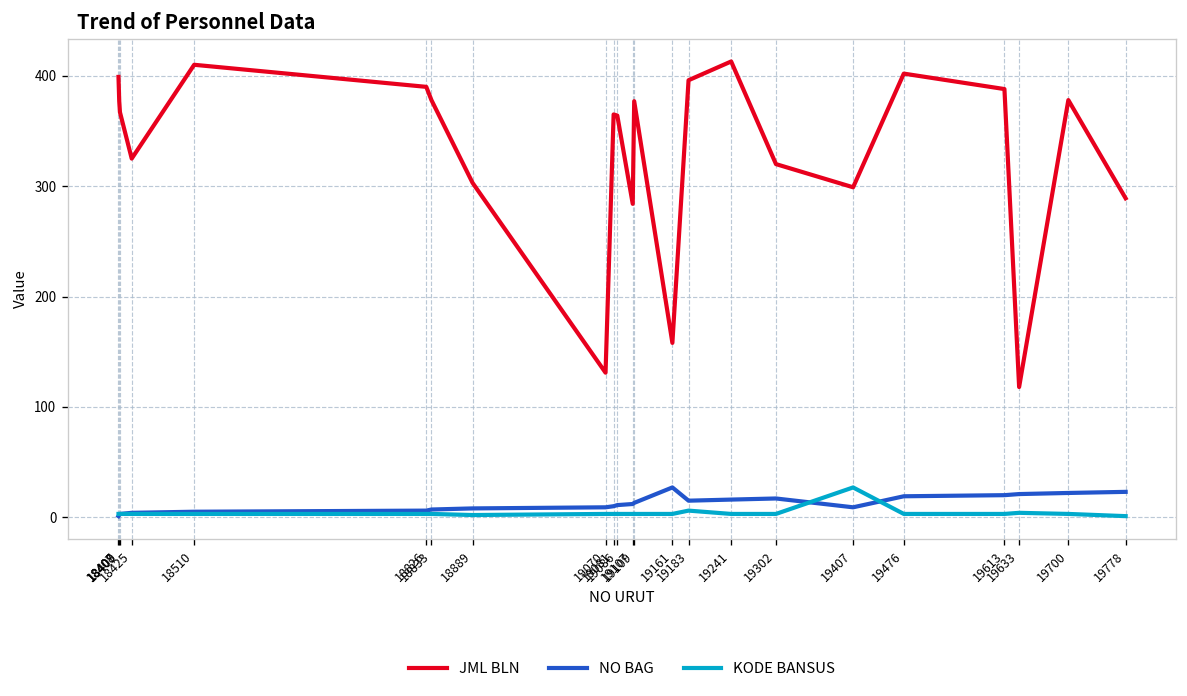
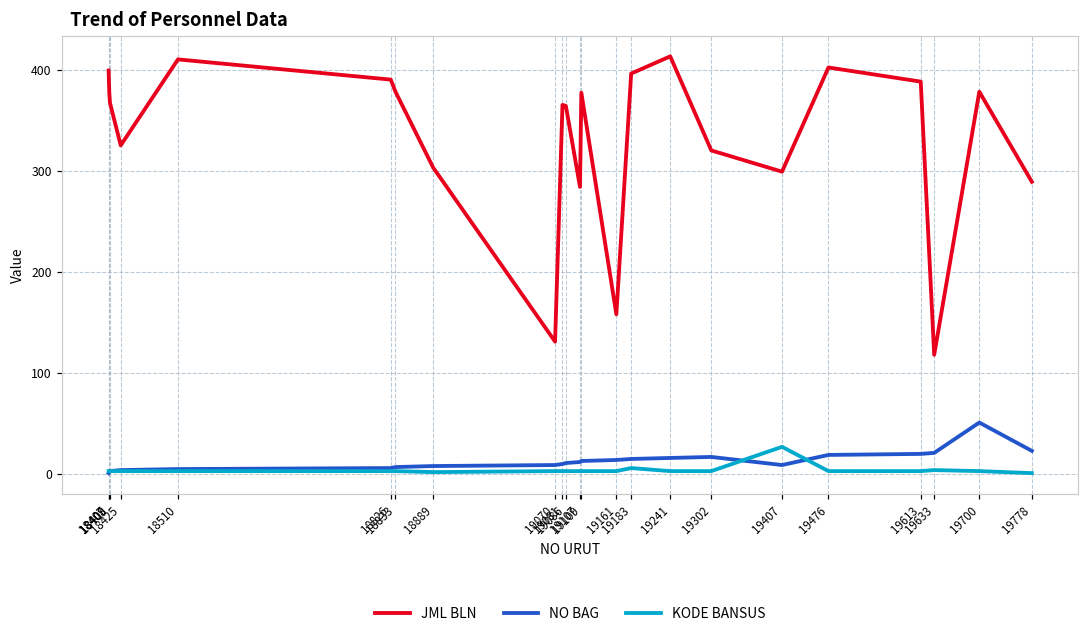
  {
    "JML BLN": {
      "18407": 400,
      "18408": 380,
      "18409": 370,
      "18425": 330,
      "18510": 410,
      "18826": 390,
      "18833": 380,
      "18889": 300,
      "19070": 130,
      "19081": 370,
      "19086": 360,
      "19107": 280,
      "19109": 380,
      "19161": 160,
      "19183": 400,
      "19241": 410,
      "19302": 320,
      "19407": 300,
      "19476": 400,
      "19613": 390,
      "19633": 120,
      "19700": 380,
      "19778": 290
    },
    "NO BAG": {
      "18826": 10,
      "18833": 10,
      "18889": 10,
      "19070": 10,
      "19081": 10,
      "19086": 10,
      "19107": 10,
      "19109": 10,
-     "19161": 30,
+     "19161": 10,
      "19183": 20,
      "19241": 20,
      "19302": 20,
      "19407": 10,
      "19476": 20,
      "19613": 20,
      "19633": 20,
-     "19700": 20,
+     "19700": 50,
      "19778": 20
    },
    "KODE BANSUS": {
      "18826": 0,
      "18833": 0,
      "18889": 0,
      "19070": 0,
      "19081": 0,
      "19086": 0,
      "19107": 0,
      "19109": 0,
      "19161": 0,
      "19183": 10,
      "19241": 0,
      "19302": 0,
      "19407": 30,
      "19476": 0,
      "19613": 0,
      "19633": 0,
      "19700": 0,
      "19778": 0
    }
  }
